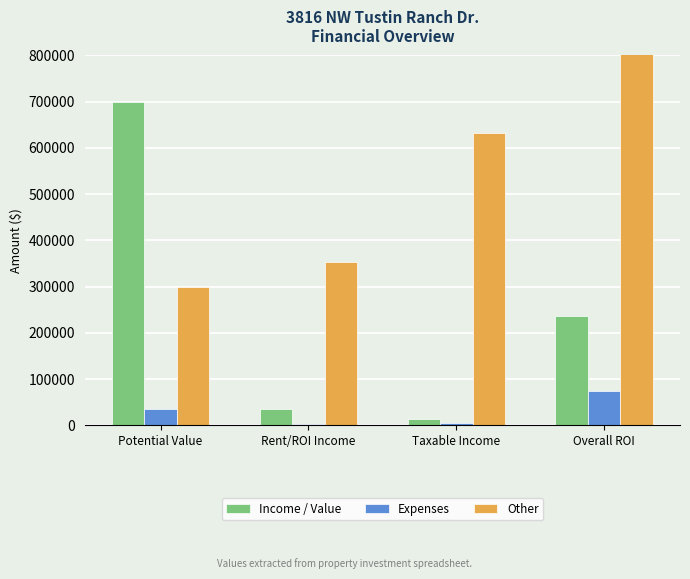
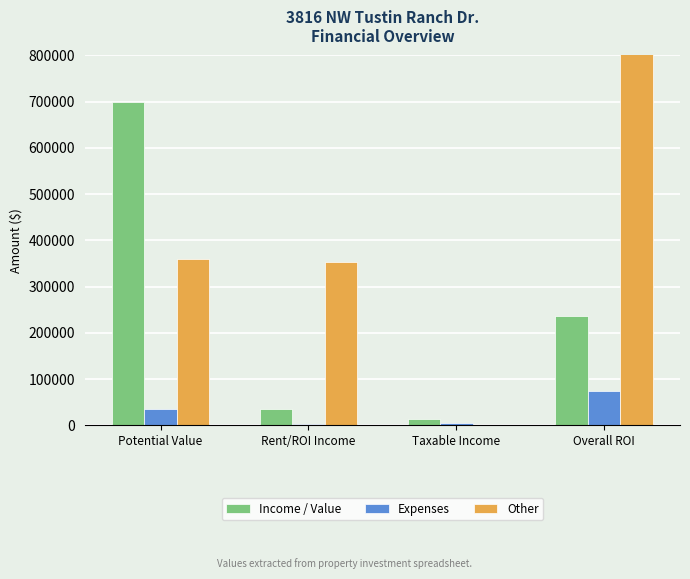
  {
    "Income / Value": {
      "Potential Value": 700000,
      "Rent/ROI Income": 40000,
      "Taxable Income": 10000,
      "Overall ROI": 240000
    },
    "Expenses": {
      "Potential Value": 30000,
      "Taxable Income": 10000,
      "Overall ROI": 70000
    },
    "Other": {
-     "Potential Value": 300000,
+     "Potential Value": 360000,
      "Rent/ROI Income": 350000,
-     "Taxable Income": 630000
+     "Taxable Income": 0
    }
  }
